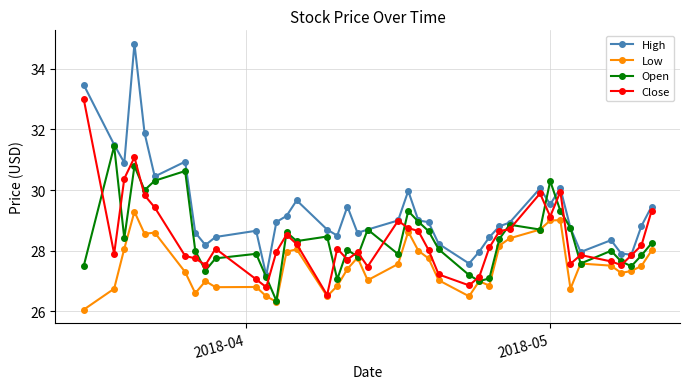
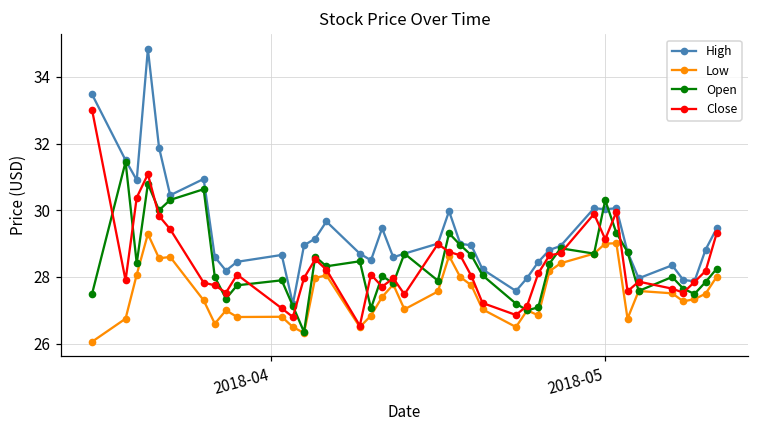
  {
    "High": {
-     "2018-05": 29.5
+     "2018-05": 30.0
    },
    "Low": {
      "2018-05": 29.0
    },
    "Open": {
      "2018-05": 30.3
    },
    "Close": {
      "2018-05": 29.1
    }
  }
